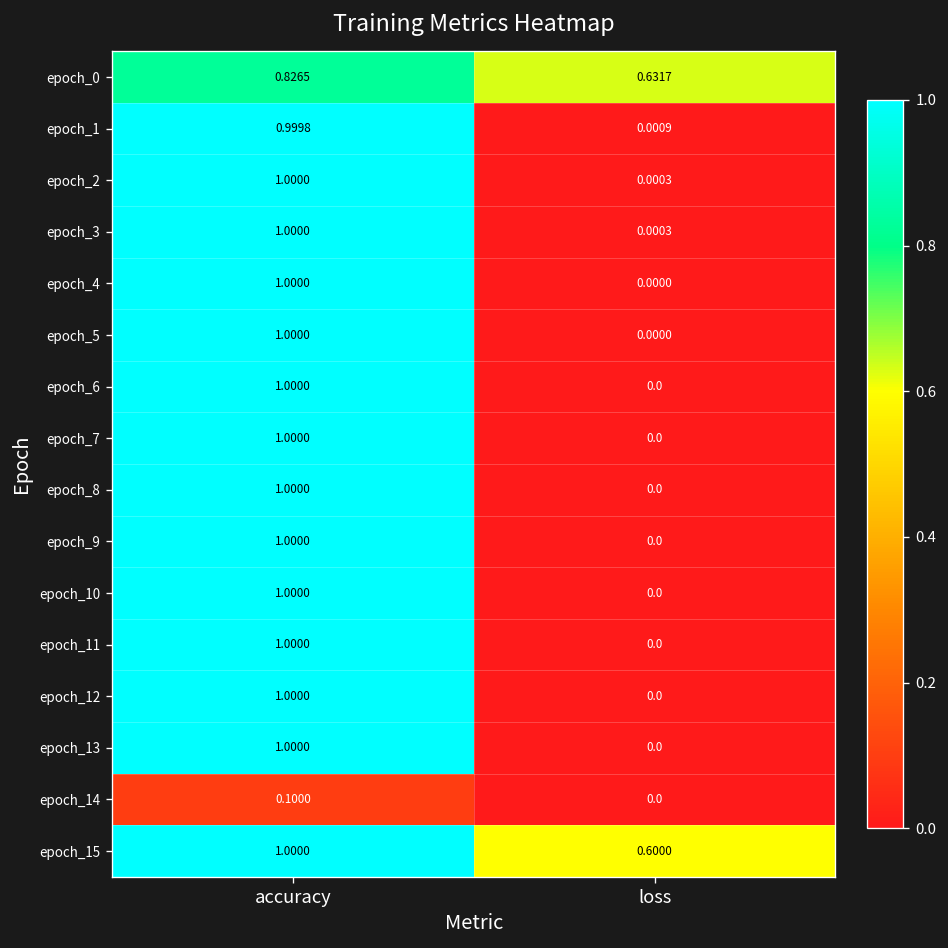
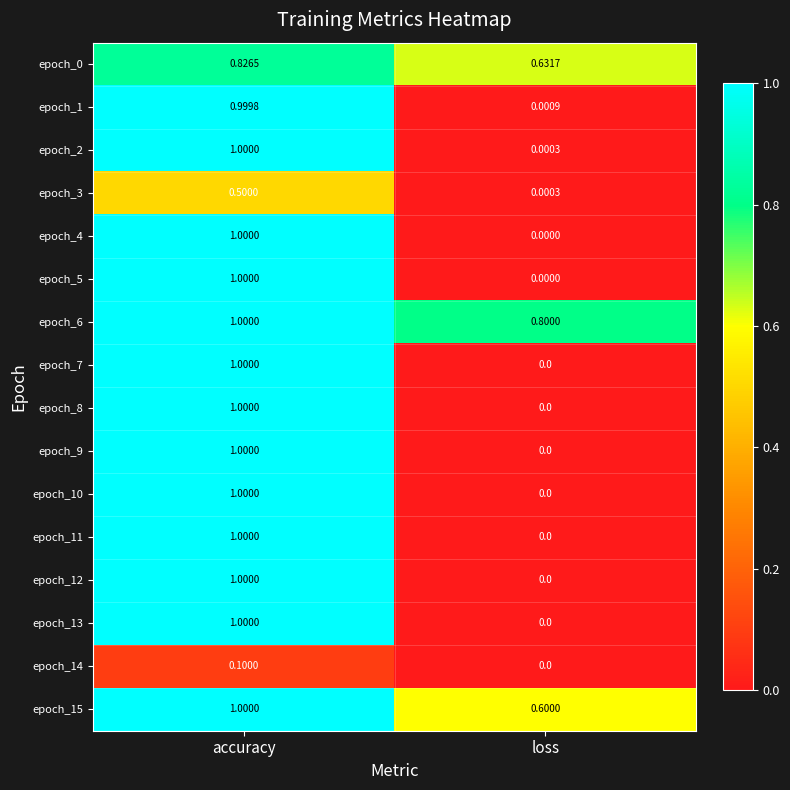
  {
    "epoch_0": {
      "accuracy": 0.8265,
      "loss": 0.6317
    },
    "epoch_1": {
      "accuracy": 0.9998,
      "loss": 0.0009
    },
    "epoch_2": {
      "accuracy": 1.0000,
      "loss": 0.0003
    },
    "epoch_3": {
-     "accuracy": 1.0000,
+     "accuracy": 0.5000,
      "loss": 0.0003
    },
    "epoch_4": {
      "accuracy": 1.0000,
      "loss": 0.0000
    },
    "epoch_5": {
      "accuracy": 1.0000,
      "loss": 0.0000
    },
    "epoch_6": {
      "accuracy": 1.0000,
-     "loss": 0.0
+     "loss": 0.8000
    },
    "epoch_7": {
      "accuracy": 1.0000,
      "loss": 0.0
    },
    "epoch_8": {
      "accuracy": 1.0000,
      "loss": 0.0
    },
    "epoch_9": {
      "accuracy": 1.0000,
      "loss": 0.0
    },
    "epoch_10": {
      "accuracy": 1.0000,
      "loss": 0.0
    },
    "epoch_11": {
      "accuracy": 1.0000,
      "loss": 0.0
    },
    "epoch_12": {
      "accuracy": 1.0000,
      "loss": 0.0
    },
    "epoch_13": {
      "accuracy": 1.0000,
      "loss": 0.0
    },
    "epoch_14": {
      "accuracy": 0.1000,
      "loss": 0.0
    },
    "epoch_15": {
      "accuracy": 1.0000,
      "loss": 0.6000
    }
  }
